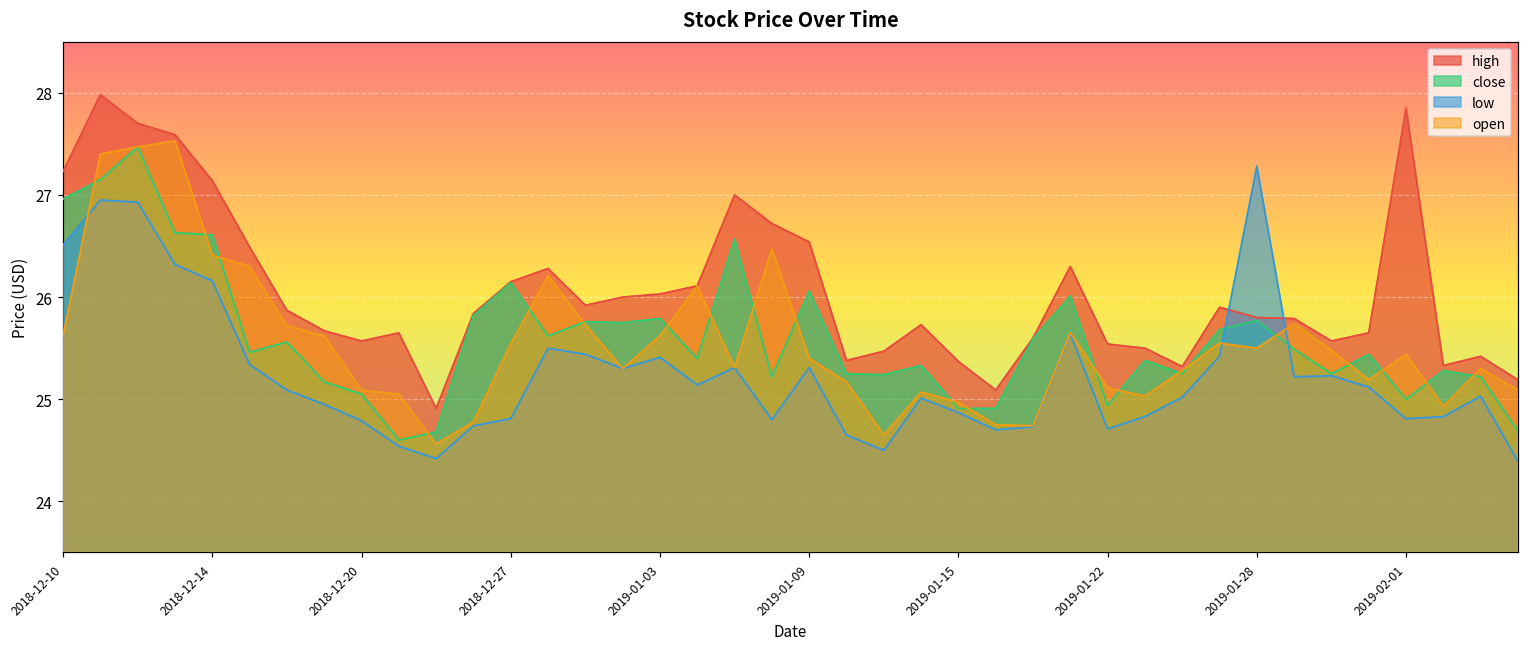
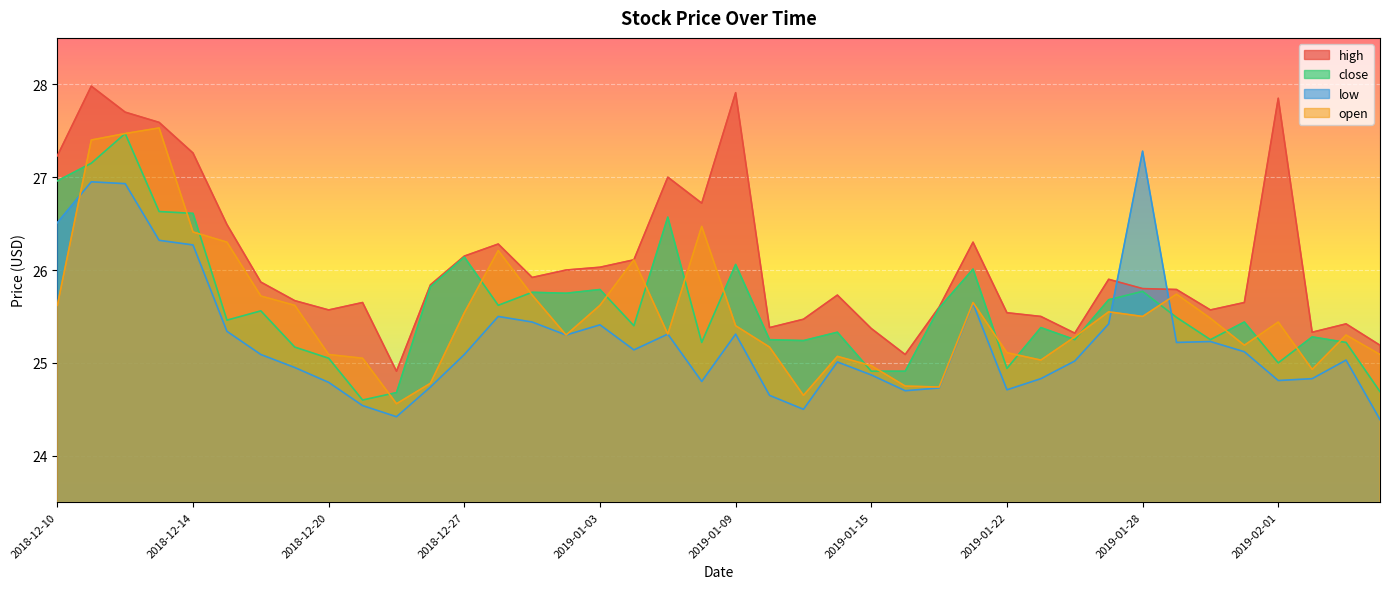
  {
    "high": {
      "2018-12-10": 27.2,
-     "2018-12-14": 27.1,
+     "2018-12-14": 27.3,
      "2018-12-20": 25.6,
      "2019-01-03": 26.0,
-     "2019-01-09": 26.5,
+     "2019-01-09": 27.9,
      "2019-01-15": 25.4,
      "2019-01-22": 25.5,
      "2019-01-28": 25.8,
      "2019-02-01": 27.9
    },
    "close": {
      "2018-12-10": 27.0,
      "2018-12-14": 26.6,
      "2018-12-20": 25.1,
      "2019-01-03": 25.8,
      "2019-01-09": 26.1,
      "2019-01-15": 24.9,
      "2019-01-22": 24.9,
      "2019-01-28": 25.8,
      "2019-02-01": 25.0
    },
    "low": {
      "2018-12-10": 26.5,
-     "2018-12-14": 26.2,
+     "2018-12-14": 26.3,
      "2018-12-20": 24.8,
-     "2018-12-27": 24.8,
+     "2018-12-27": 25.1,
      "2019-01-03": 25.4,
      "2019-01-09": 25.3,
      "2019-01-15": 24.9,
      "2019-01-22": 24.7,
      "2019-01-28": 27.3,
      "2019-02-01": 24.8
    },
    "open": {
      "2018-12-10": 25.6,
      "2018-12-14": 26.4,
      "2018-12-20": 25.1,
      "2018-12-27": 25.5,
      "2019-01-03": 25.6,
      "2019-01-09": 25.4,
      "2019-01-15": 25.0,
      "2019-01-22": 25.1,
      "2019-01-28": 25.5,
      "2019-02-01": 25.4
    }
  }
